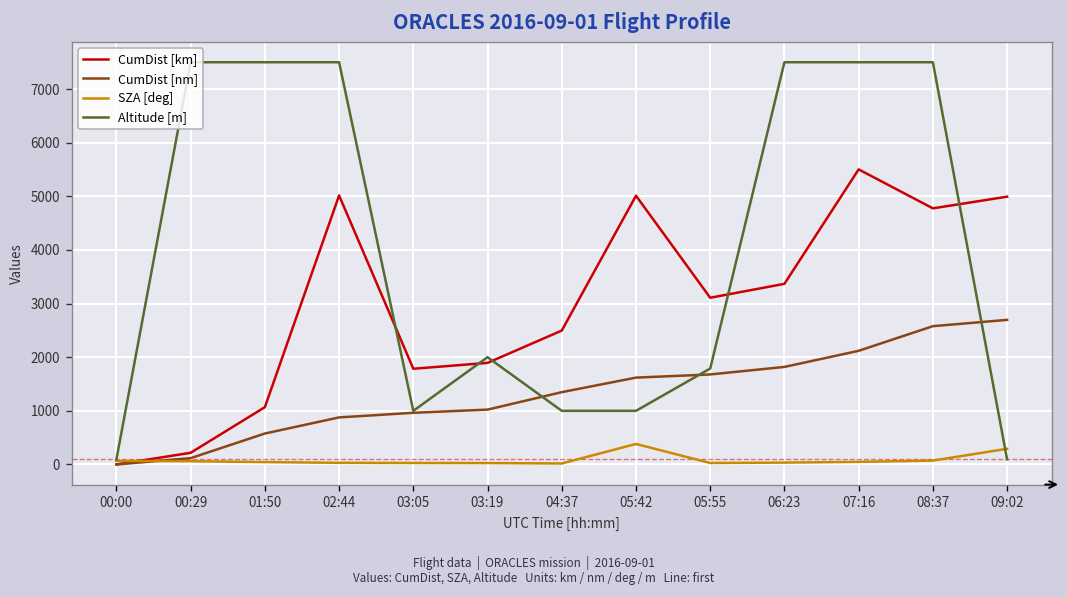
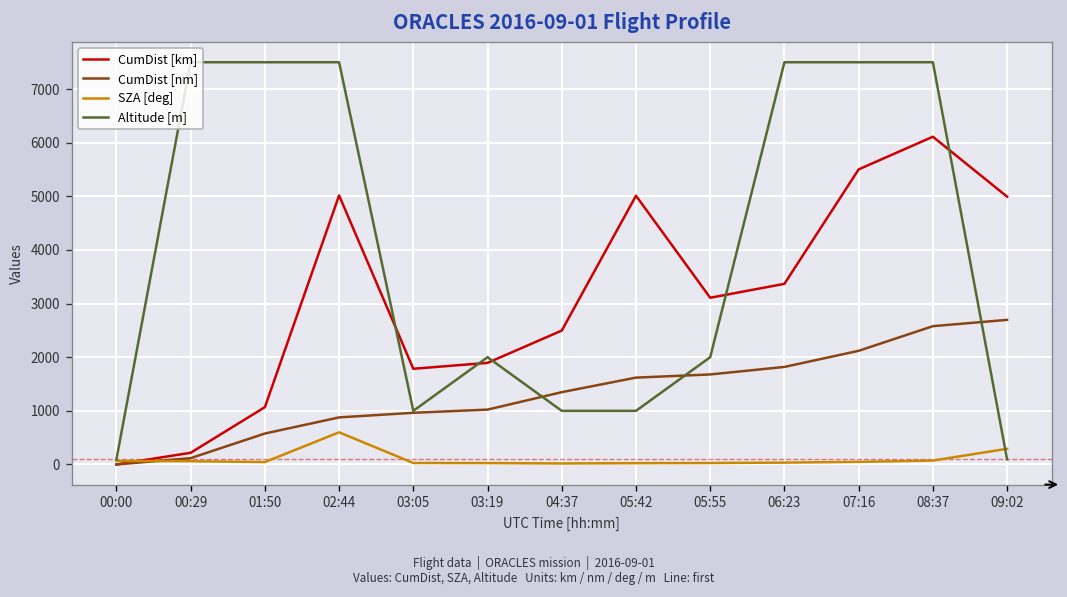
  {
    "CumDist [km]": {
      "00:29": 200,
      "01:50": 1100,
      "02:44": 5000,
      "03:05": 1800,
      "03:19": 1900,
      "04:37": 2500,
      "05:42": 5000,
      "05:55": 3100,
      "06:23": 3400,
      "07:16": 5500,
-     "08:37": 4800,
+     "08:37": 6100,
      "09:02": 5000
    },
    "CumDist [nm]": {
      "01:50": 600,
      "02:44": 900,
      "03:19": 1000,
      "04:37": 1300,
      "05:42": 1600,
      "05:55": 1700,
      "06:23": 1800,
      "07:16": 2100,
      "08:37": 2600,
      "09:02": 2700
    },
    "SZA [deg]": {
      "01:50": 0,
-     "02:44": 0,
+     "02:44": 600,
      "03:05": 0,
      "03:19": 0,
      "04:37": 0,
-     "05:42": 400,
+     "05:42": 0,
      "05:55": 0,
      "06:23": 0,
      "07:16": 0,
      "08:37": 100,
      "09:02": 300
    },
    "Altitude [m]": {
      "01:50": 7500,
      "02:44": 7500,
      "03:19": 2000,
      "04:37": 1000,
      "05:42": 1000,
-     "05:55": 1800,
+     "05:55": 2000,
      "06:23": 7500,
      "07:16": 7500,
      "08:37": 7500,
      "09:02": 100
    }
  }
